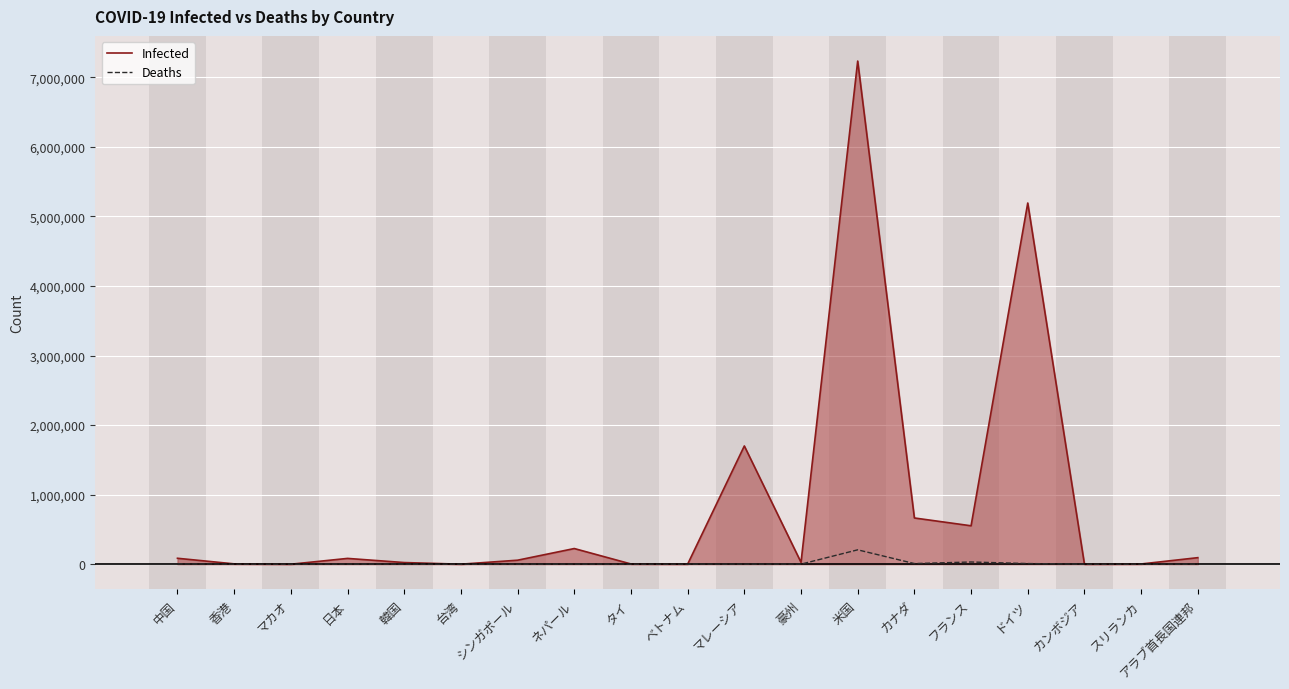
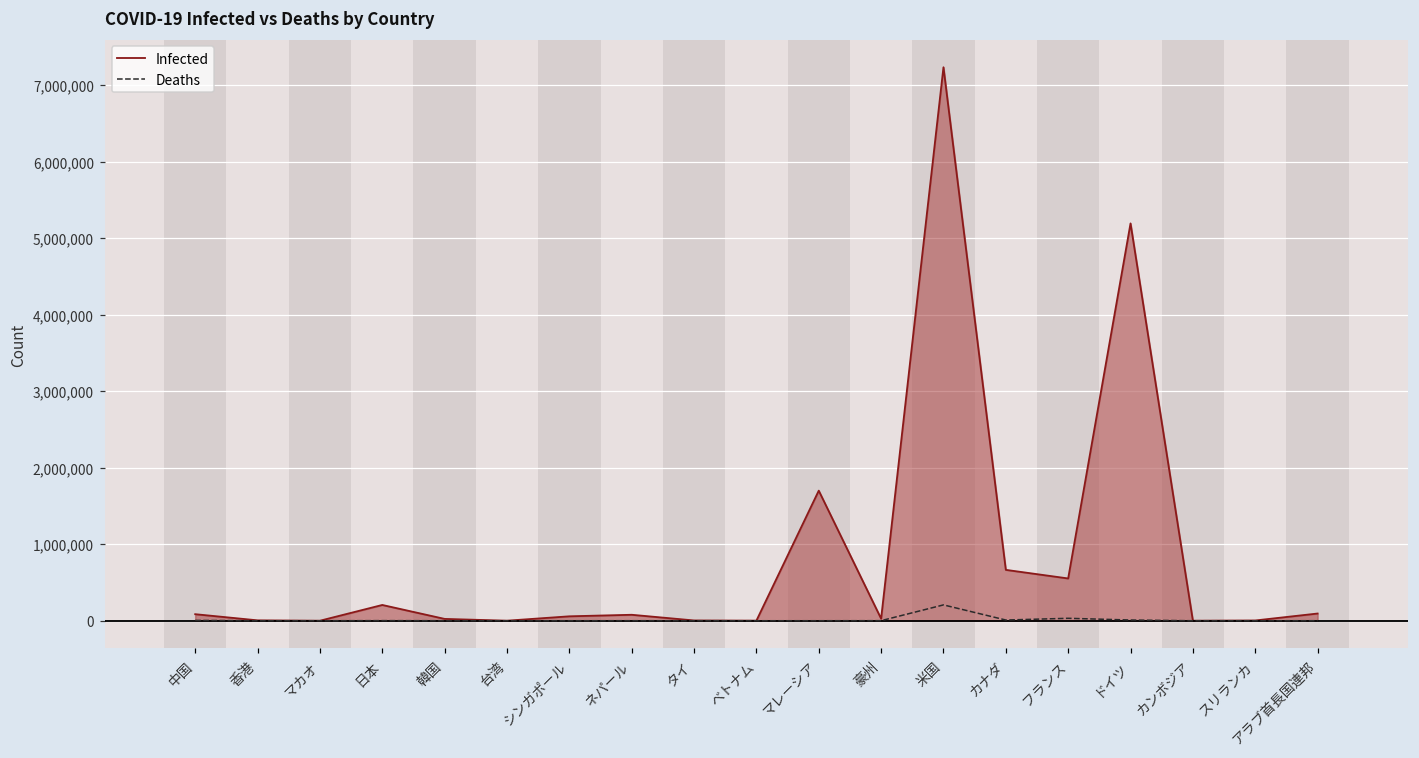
  {
    "Infected": {
      "中国": "100,000",
-     "日本": "100,000",
+     "日本": "200,000",
      "シンガポール": "100,000",
-     "ネパール": "200,000",
+     "ネパール": "100,000",
      "マレーシア": "1,700,000",
      "米国": "7,200,000",
      "カナダ": "700,000",
      "フランス": "600,000",
      "ドイツ": "5,200,000",
      "アラブ首長国連邦": "100,000"
    },
    "Deaths": {
      "中国": "0",
      "日本": "0",
      "シンガポール": "0",
      "ネパール": "0",
      "マレーシア": "0",
      "米国": "200,000",
      "カナダ": "0",
      "フランス": "0",
      "ドイツ": "0",
      "アラブ首長国連邦": "0"
    }
  }
